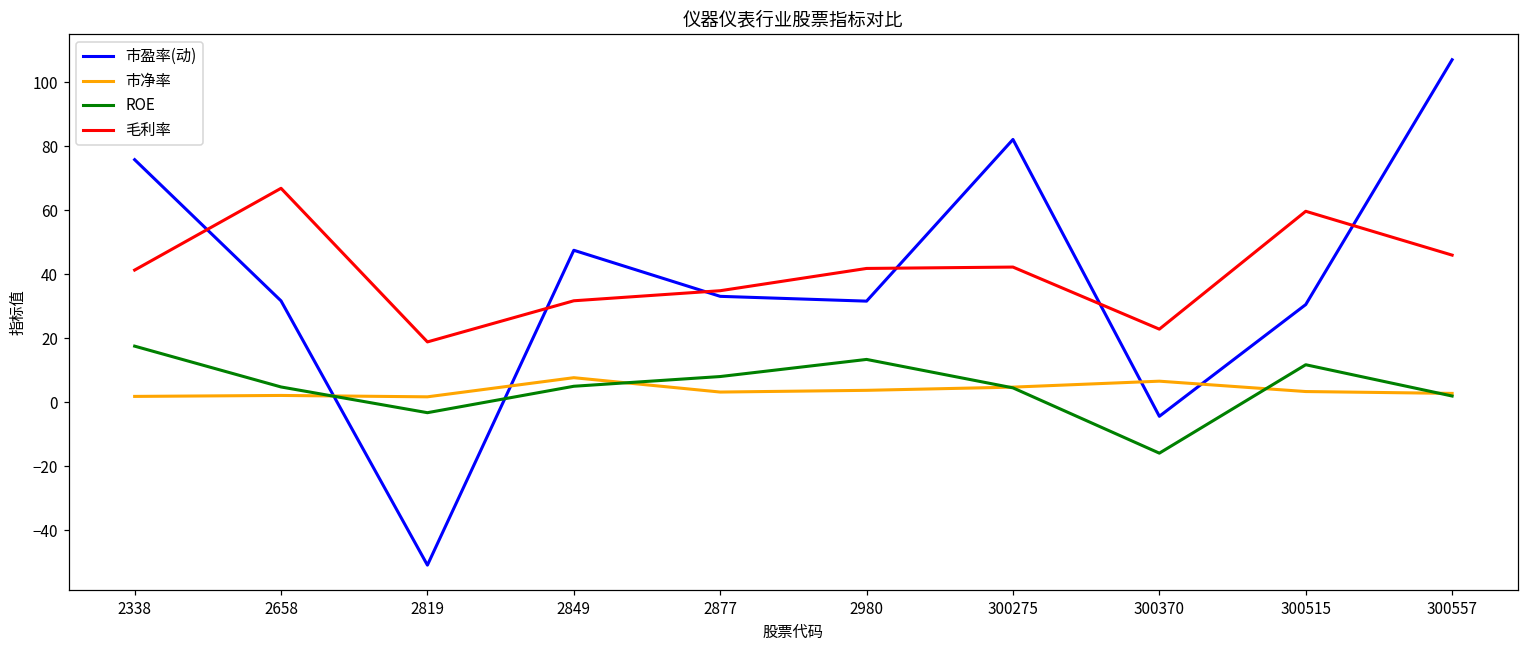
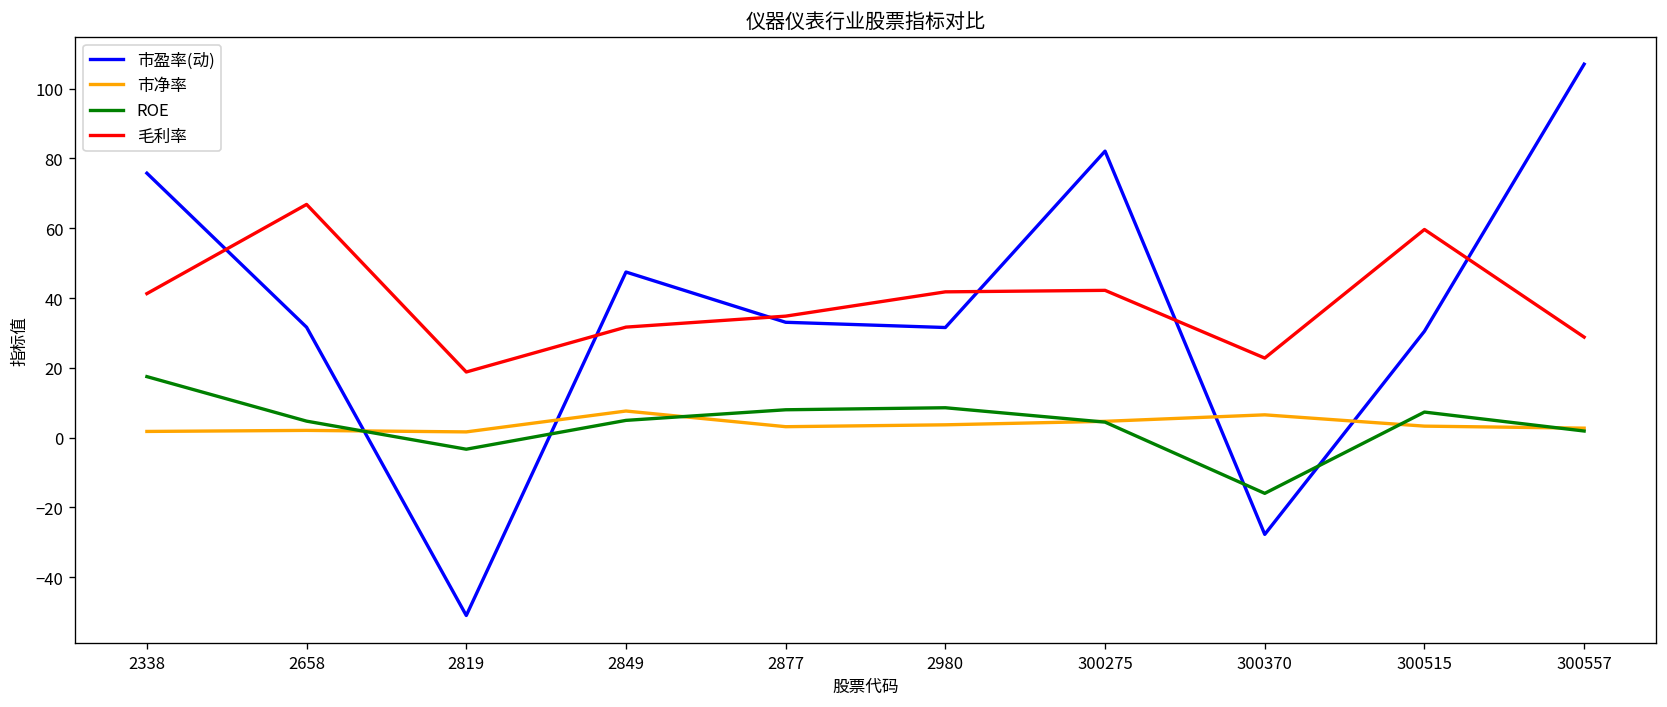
  {
    "市盈率(动)": {
      "2338": 76,
      "2658": 32,
      "2819": -51,
      "2849": 47,
      "2877": 33,
      "2980": 32,
      "300275": 82,
-     "300370": -4,
+     "300370": -28,
      "300515": 31,
      "300557": 107
    },
    "市净率": {
      "2338": 2,
      "2658": 2,
      "2819": 2,
      "2849": 8,
      "2877": 3,
      "2980": 4,
      "300370": 7,
      "300515": 3
    },
    "ROE": {
      "2338": 18,
      "2658": 5,
      "2819": -3,
      "2849": 5,
      "2877": 8,
-     "2980": 13,
+     "2980": 9,
      "300370": -16,
-     "300515": 12
+     "300515": 7
    },
    "毛利率": {
      "2338": 41,
      "2658": 67,
      "2819": 19,
      "2849": 32,
      "2877": 35,
      "2980": 42,
      "300275": 42,
      "300370": 23,
      "300515": 60,
-     "300557": 46
+     "300557": 29
    }
  }
